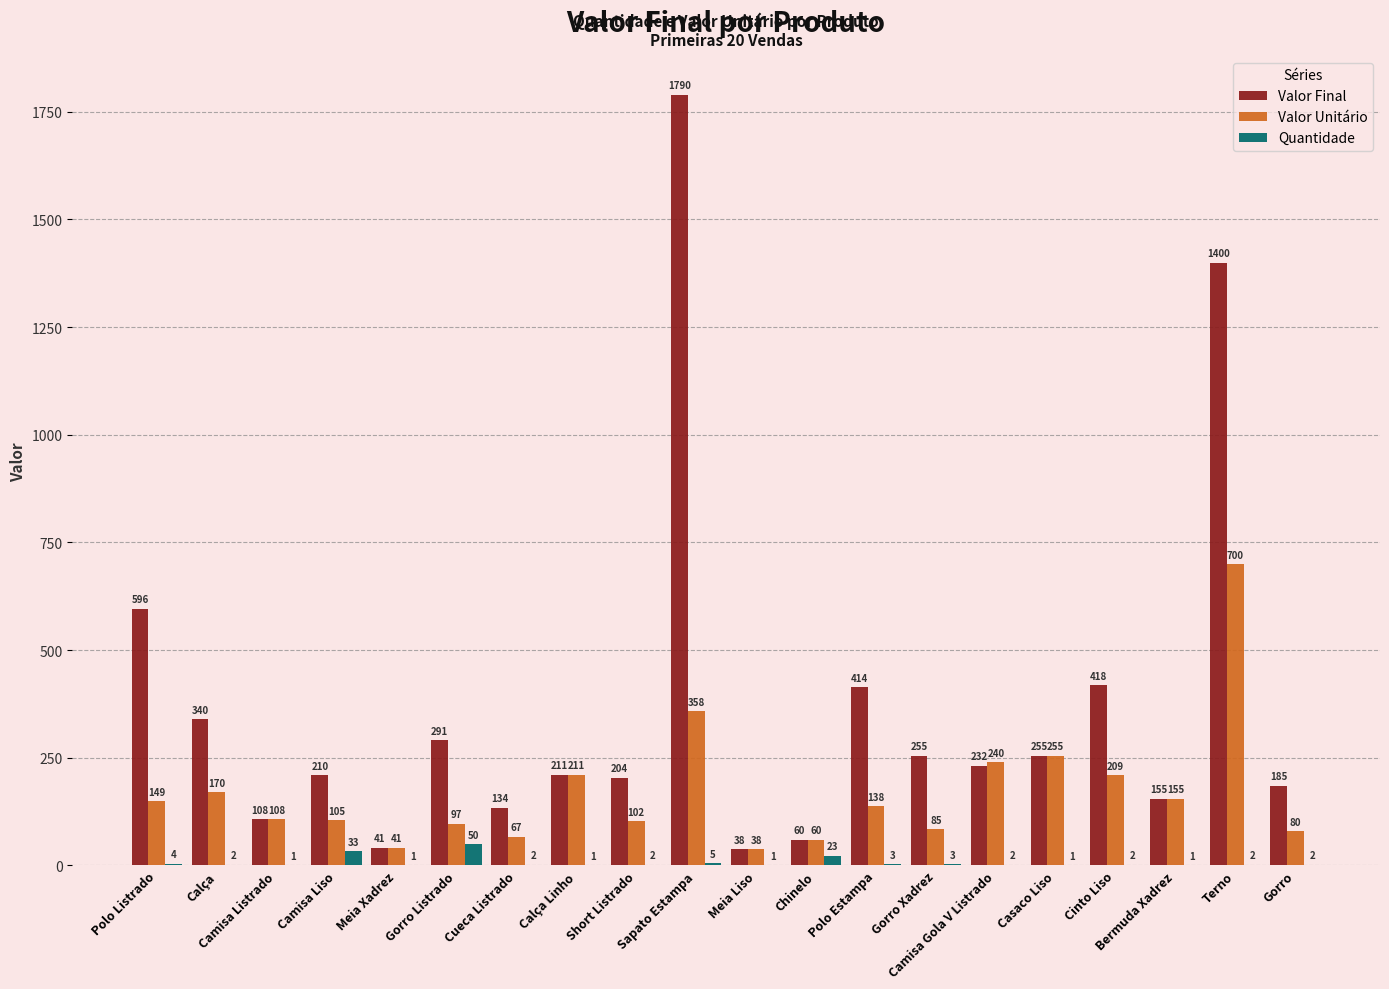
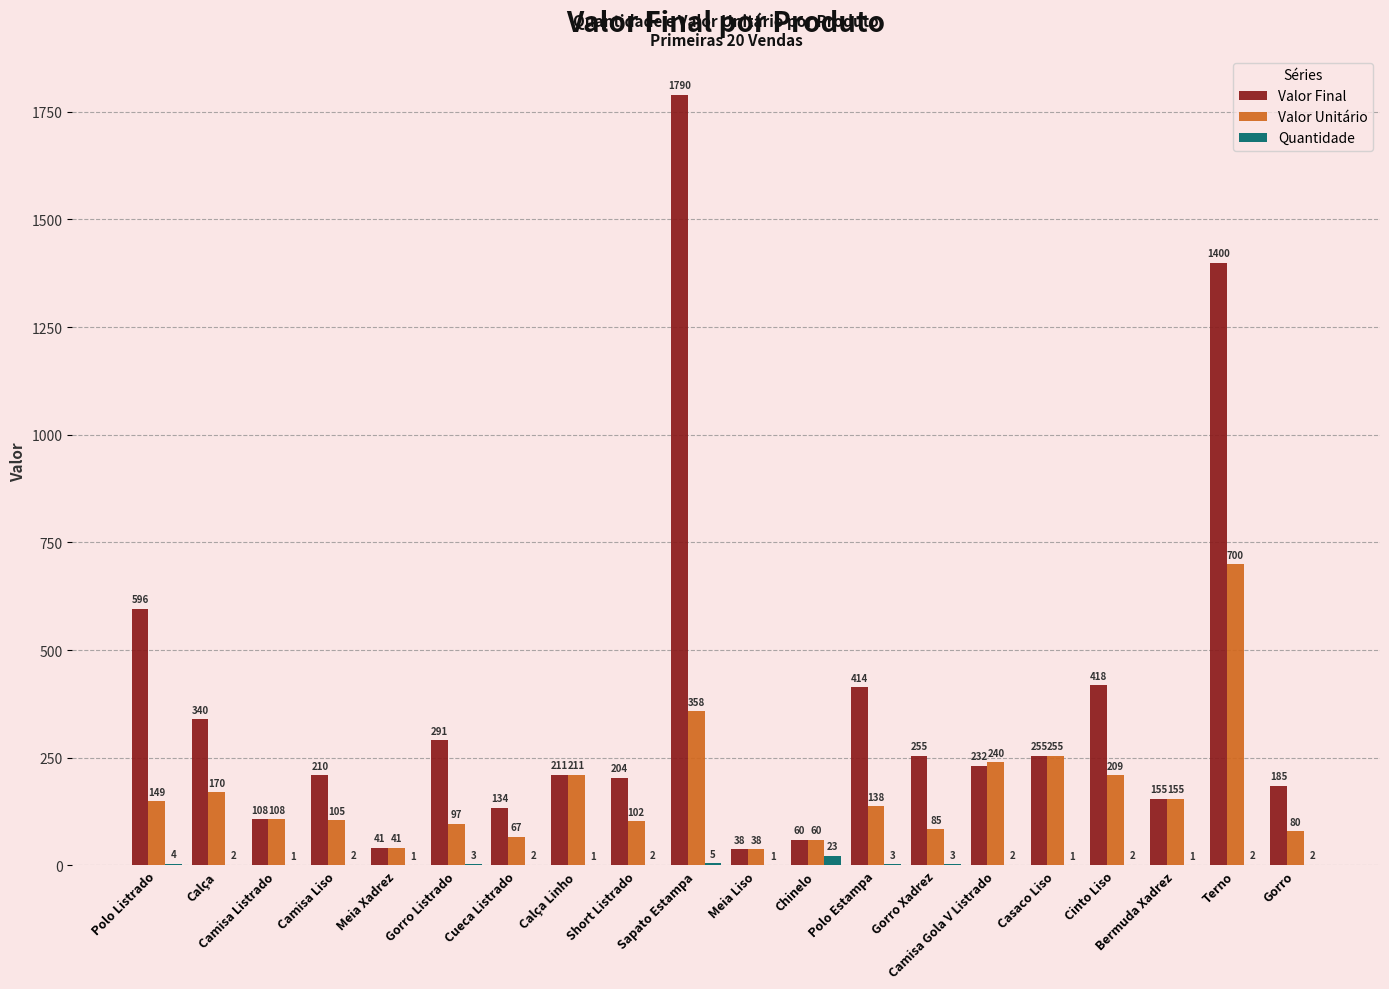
  {
    "Valor Final": {
      "Polo Listrado": 596,
      "Calça": 340,
      "Camisa Listrado": 108,
      "Camisa Liso": 210,
      "Meia Xadrez": 41,
      "Gorro Listrado": 291,
      "Cueca Listrado": 134,
      "Calça Linho": 211,
      "Short Listrado": 204,
      "Sapato Estampa": 1790,
      "Meia Liso": 38,
      "Chinelo": 60,
      "Polo Estampa": 414,
      "Gorro Xadrez": 255,
      "Camisa Gola V Listrado": 232,
      "Casaco Liso": 255,
      "Cinto Liso": 418,
      "Bermuda Xadrez": 155,
      "Terno": 1400,
      "Gorro": 185
    },
    "Valor Unitário": {
      "Polo Listrado": 149,
      "Calça": 170,
      "Camisa Listrado": 108,
      "Camisa Liso": 105,
      "Meia Xadrez": 41,
      "Gorro Listrado": 97,
      "Cueca Listrado": 67,
      "Calça Linho": 211,
      "Short Listrado": 102,
      "Sapato Estampa": 358,
      "Meia Liso": 38,
      "Chinelo": 60,
      "Polo Estampa": 138,
      "Gorro Xadrez": 85,
      "Camisa Gola V Listrado": 240,
      "Casaco Liso": 255,
      "Cinto Liso": 209,
      "Bermuda Xadrez": 155,
      "Terno": 700,
      "Gorro": 80
    },
    "Quantidade": {
      "Polo Listrado": 4,
      "Calça": 2,
      "Camisa Listrado": 1,
-     "Camisa Liso": 33,
+     "Camisa Liso": 2,
      "Meia Xadrez": 1,
-     "Gorro Listrado": 50,
+     "Gorro Listrado": 3,
      "Cueca Listrado": 2,
      "Calça Linho": 1,
      "Short Listrado": 2,
      "Sapato Estampa": 5,
      "Meia Liso": 1,
      "Chinelo": 23,
      "Polo Estampa": 3,
      "Gorro Xadrez": 3,
      "Camisa Gola V Listrado": 2,
      "Casaco Liso": 1,
      "Cinto Liso": 2,
      "Bermuda Xadrez": 1,
      "Terno": 2,
      "Gorro": 2
    }
  }
